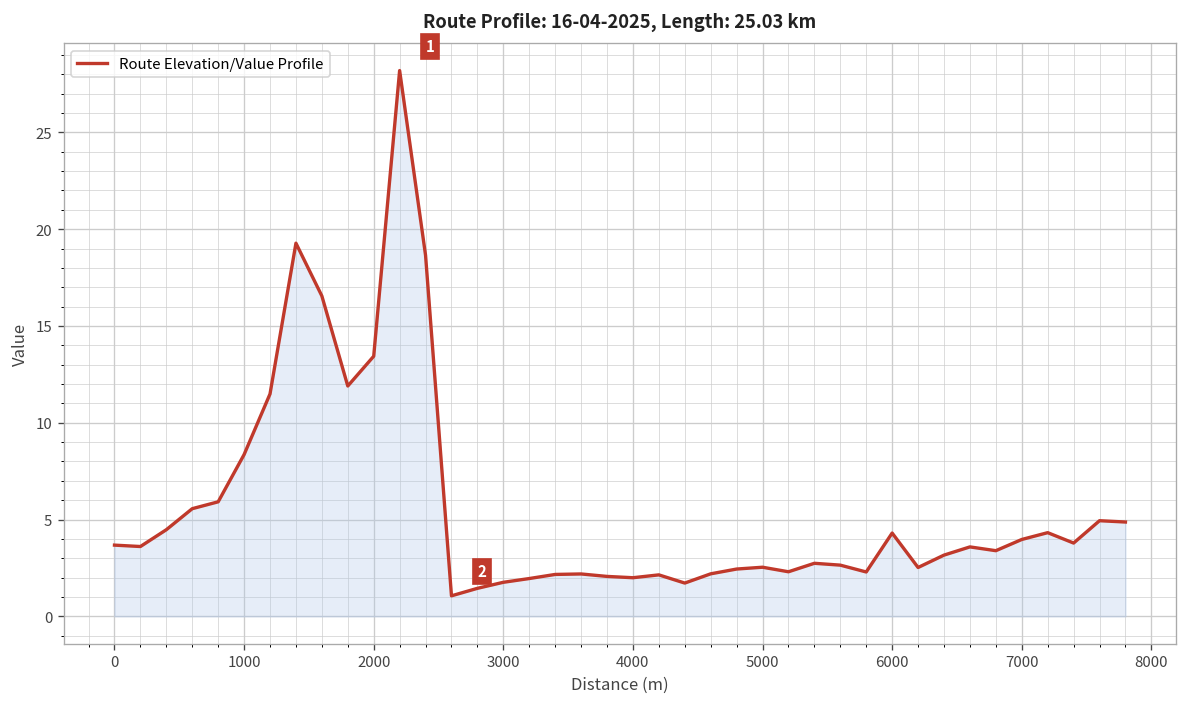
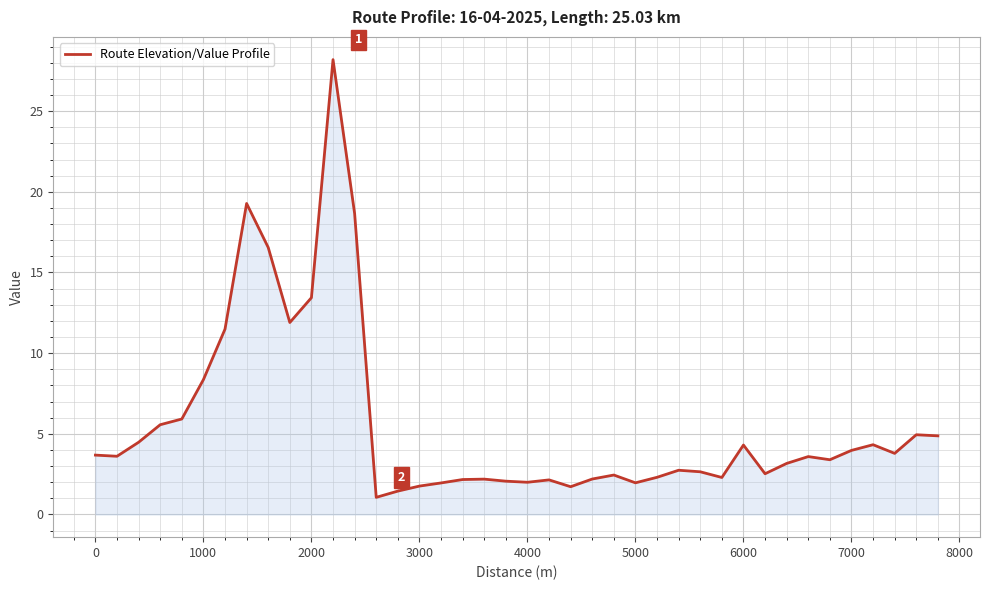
  {
    "0": 3.7,
    "1000": 8.4,
    "2000": 13.4,
    "4000": 2.0,
-   "5000": 2.5,
+   "5000": 2.0,
    "6000": 4.3,
    "7000": 4.0
  }
